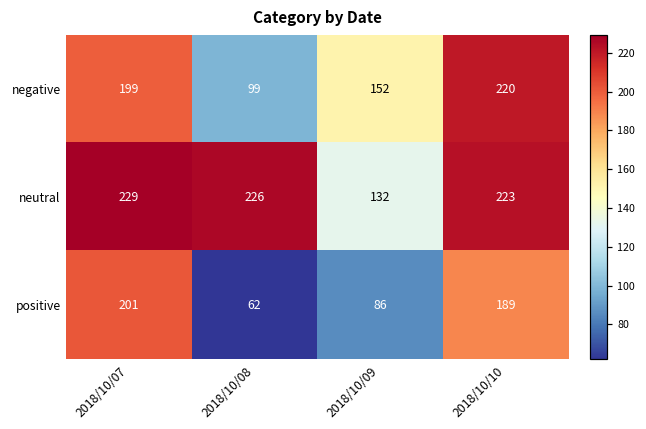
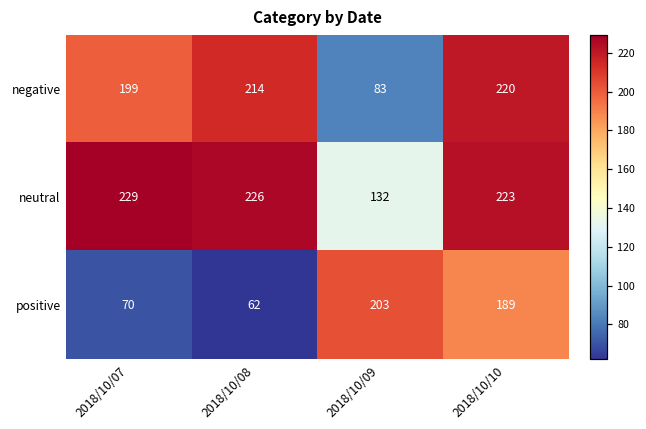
  {
    "negative": {
      "2018/10/07": 199,
-     "2018/10/08": 99,
-     "2018/10/09": 152,
+     "2018/10/08": 214,
+     "2018/10/09": 83,
      "2018/10/10": 220
    },
    "neutral": {
      "2018/10/07": 229,
      "2018/10/08": 226,
      "2018/10/09": 132,
      "2018/10/10": 223
    },
    "positive": {
-     "2018/10/07": 201,
+     "2018/10/07": 70,
      "2018/10/08": 62,
-     "2018/10/09": 86,
+     "2018/10/09": 203,
      "2018/10/10": 189
    }
  }
